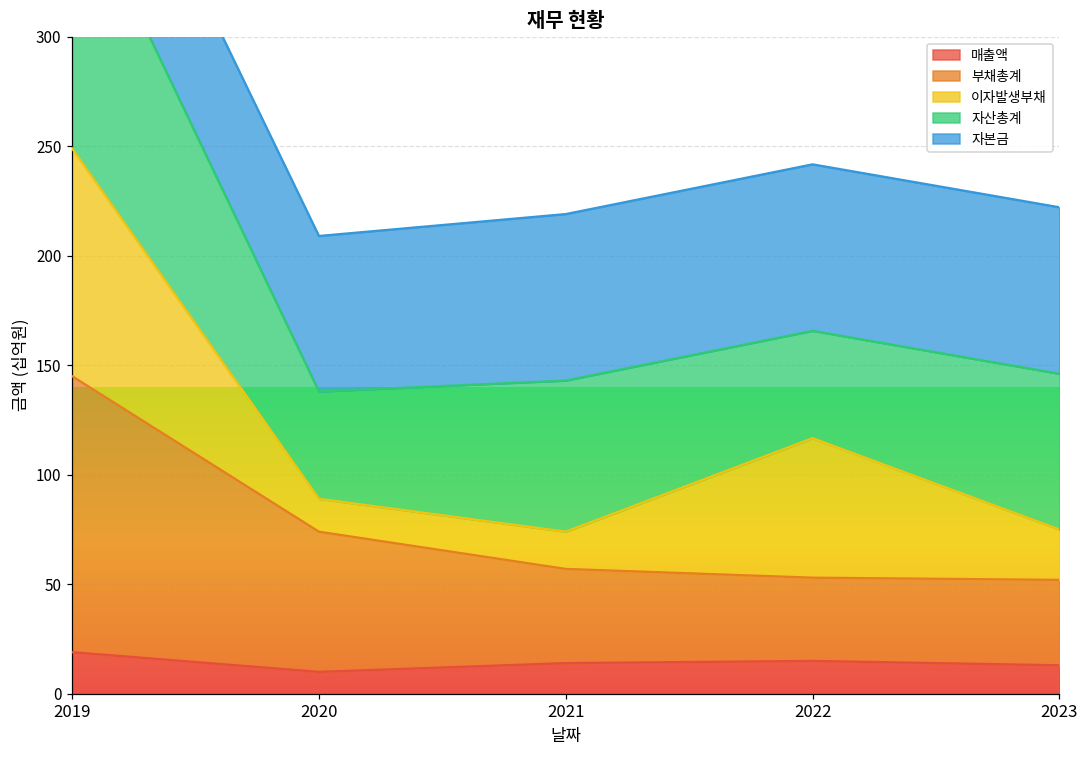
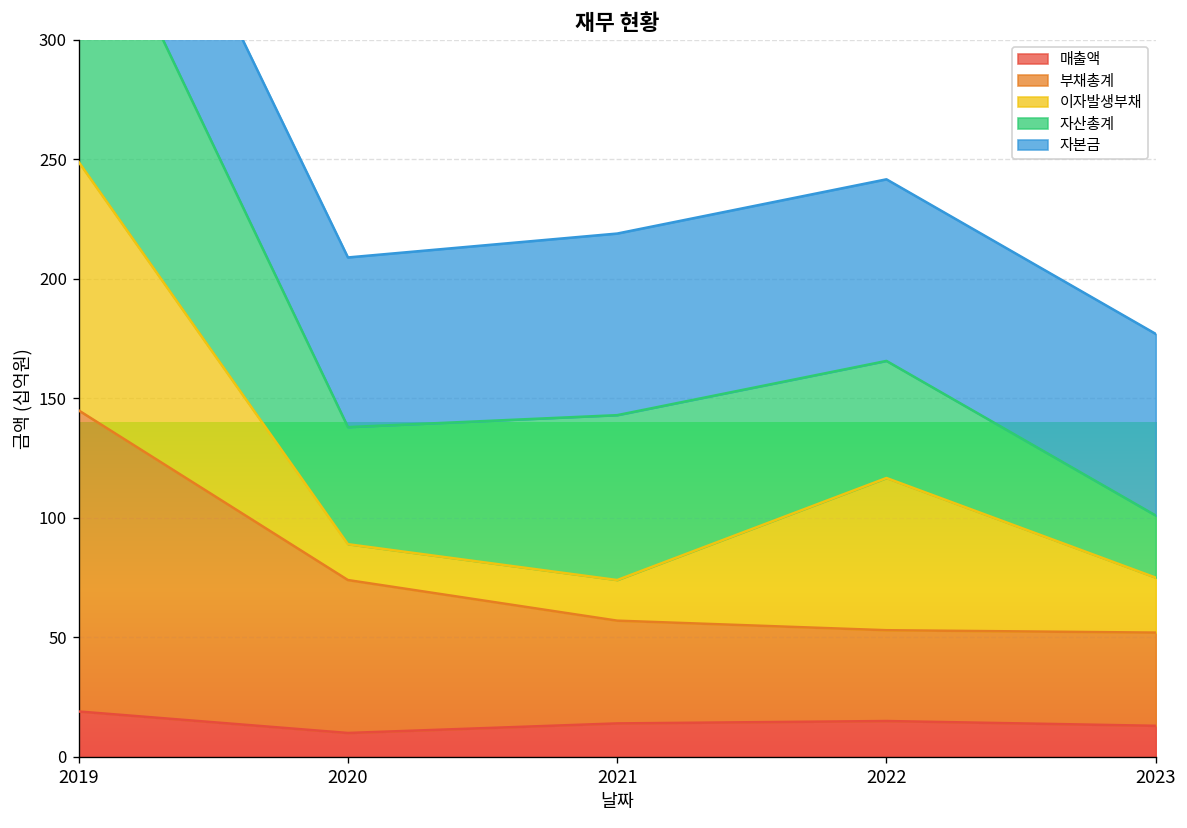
  {
    "이자발생부채": {
      "2019": 104,
      "2020": 15,
      "2021": 17,
      "2022": 64,
      "2023": 23
    },
    "자산총계": {
      "2020": 49,
      "2021": 69,
      "2022": 49,
-     "2023": 71
+     "2023": 26
    },
    "자본금": {
      "2020": 71,
      "2021": 76,
      "2022": 76,
      "2023": 76
    }
  }
